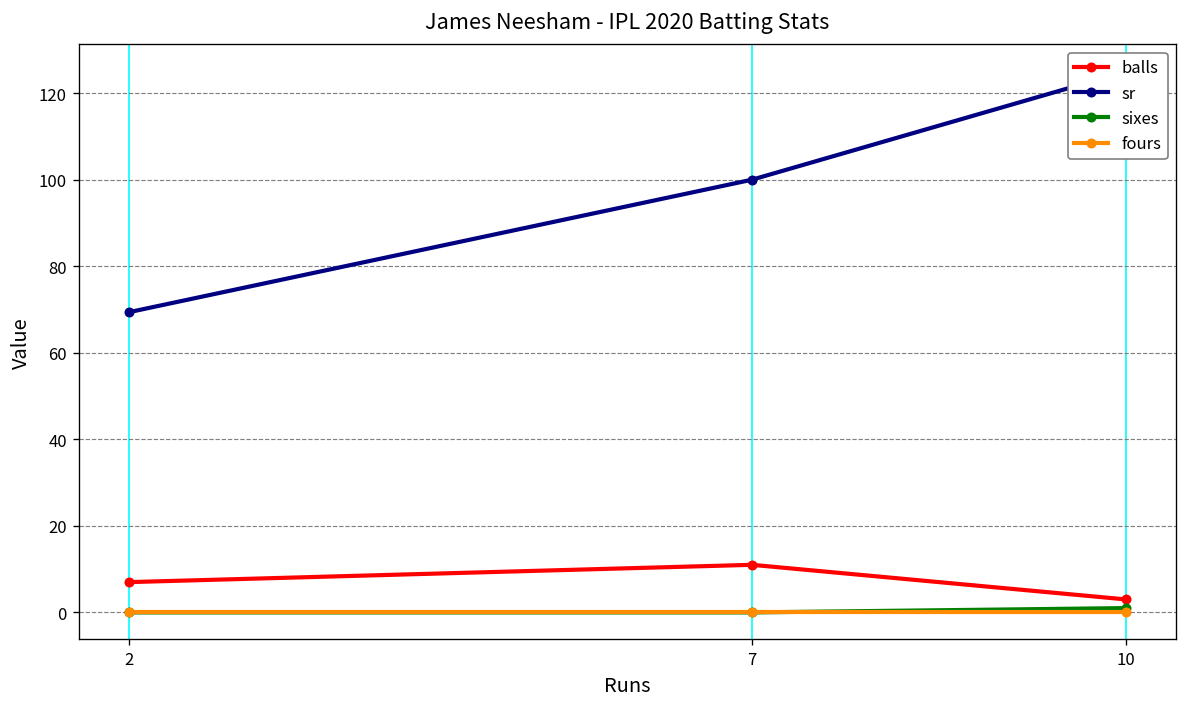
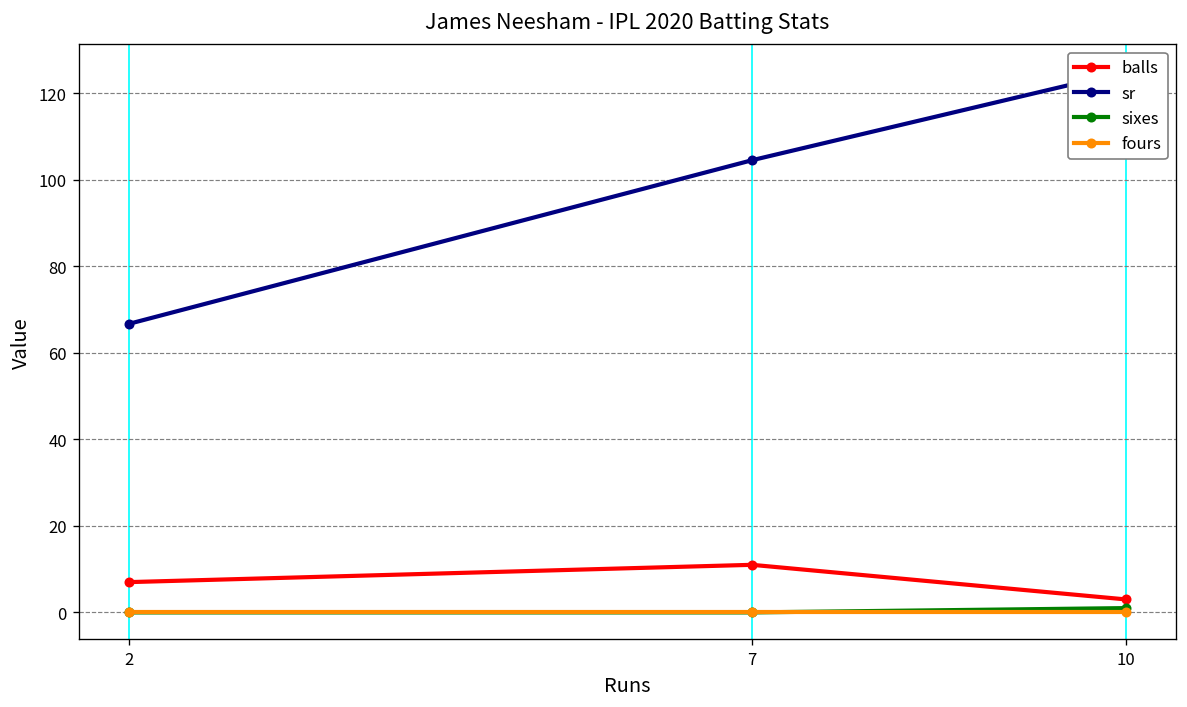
  {
    "balls": {
      "2": 7,
      "7": 11,
      "10": 3
    },
    "sr": {
-     "2": 69,
-     "7": 100
+     "2": 67,
+     "7": 105
    },
    "sixes": {
      "10": 1
    },
    "fours": {
      "10": 0
    }
  }
